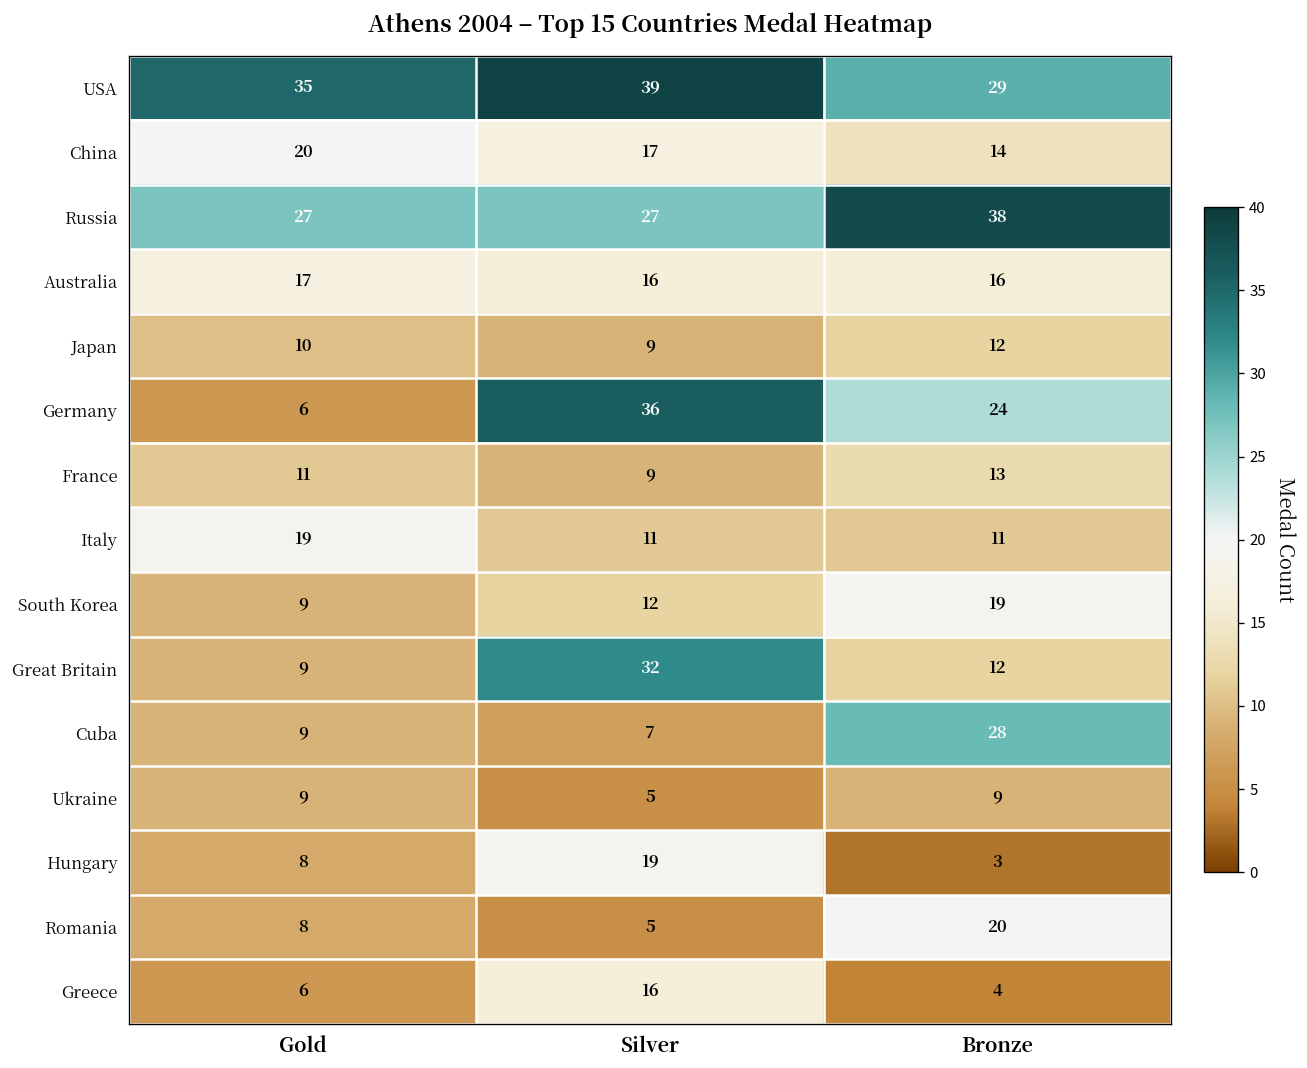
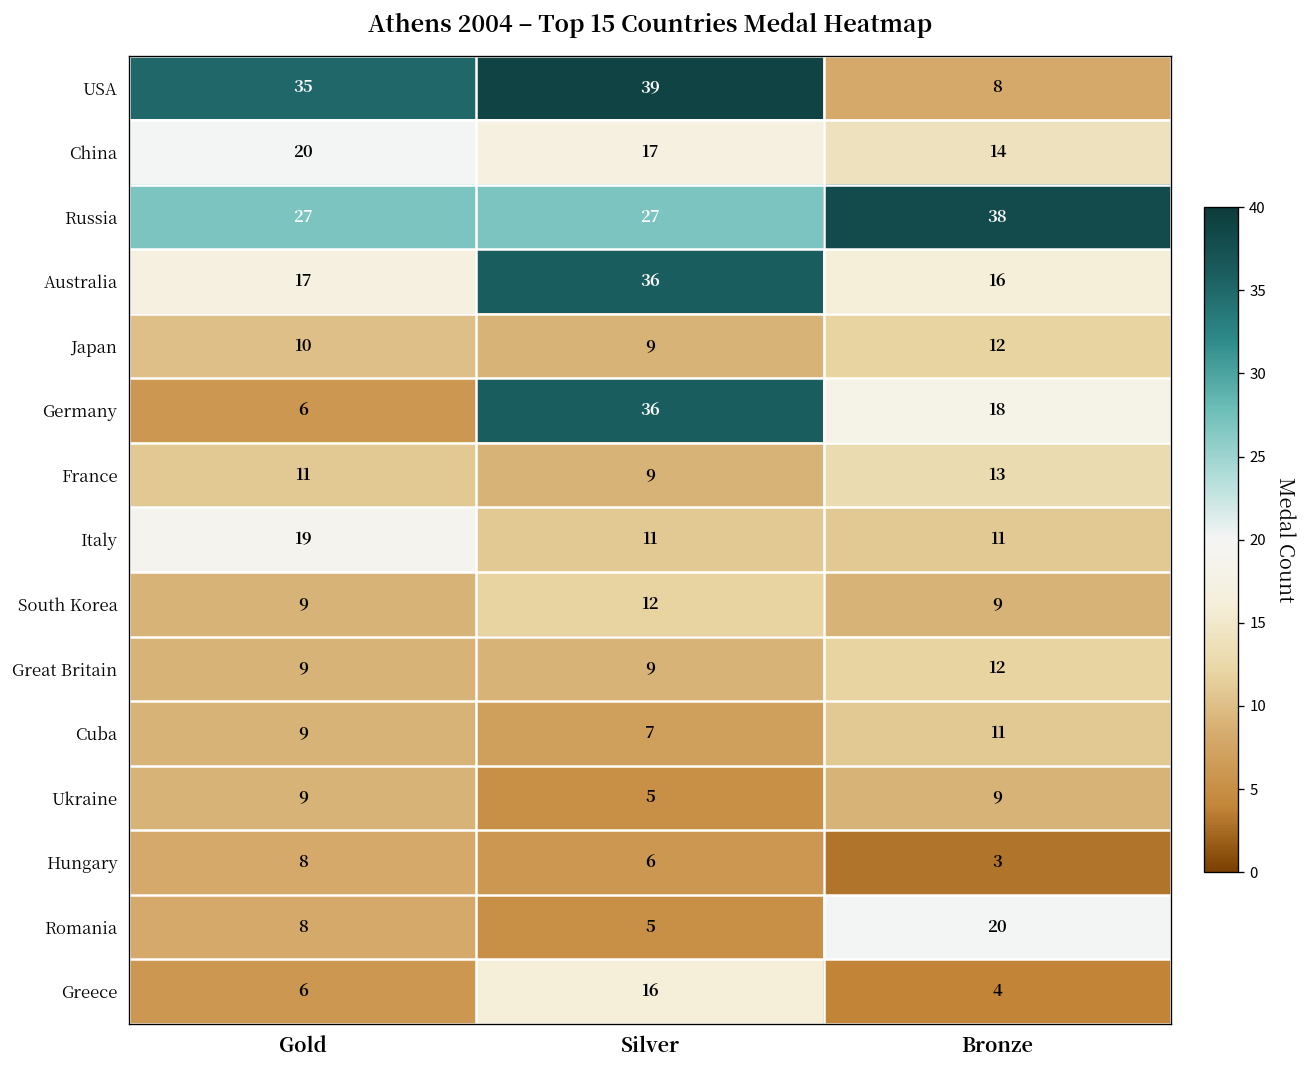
  {
    "USA": {
      "Gold": 35,
      "Silver": 39,
-     "Bronze": 29
+     "Bronze": 8
    },
    "China": {
      "Gold": 20,
      "Silver": 17,
      "Bronze": 14
    },
    "Russia": {
      "Gold": 27,
      "Silver": 27,
      "Bronze": 38
    },
    "Australia": {
      "Gold": 17,
-     "Silver": 16,
+     "Silver": 36,
      "Bronze": 16
    },
    "Japan": {
      "Gold": 10,
      "Silver": 9,
      "Bronze": 12
    },
    "Germany": {
      "Gold": 6,
      "Silver": 36,
-     "Bronze": 24
+     "Bronze": 18
    },
    "France": {
      "Gold": 11,
      "Silver": 9,
      "Bronze": 13
    },
    "Italy": {
      "Gold": 19,
      "Silver": 11,
      "Bronze": 11
    },
    "South Korea": {
      "Gold": 9,
      "Silver": 12,
-     "Bronze": 19
+     "Bronze": 9
    },
    "Great Britain": {
      "Gold": 9,
-     "Silver": 32,
+     "Silver": 9,
      "Bronze": 12
    },
    "Cuba": {
      "Gold": 9,
      "Silver": 7,
-     "Bronze": 28
+     "Bronze": 11
    },
    "Ukraine": {
      "Gold": 9,
      "Silver": 5,
      "Bronze": 9
    },
    "Hungary": {
      "Gold": 8,
-     "Silver": 19,
+     "Silver": 6,
      "Bronze": 3
    },
    "Romania": {
      "Gold": 8,
      "Silver": 5,
      "Bronze": 20
    },
    "Greece": {
      "Gold": 6,
      "Silver": 16,
      "Bronze": 4
    }
  }
